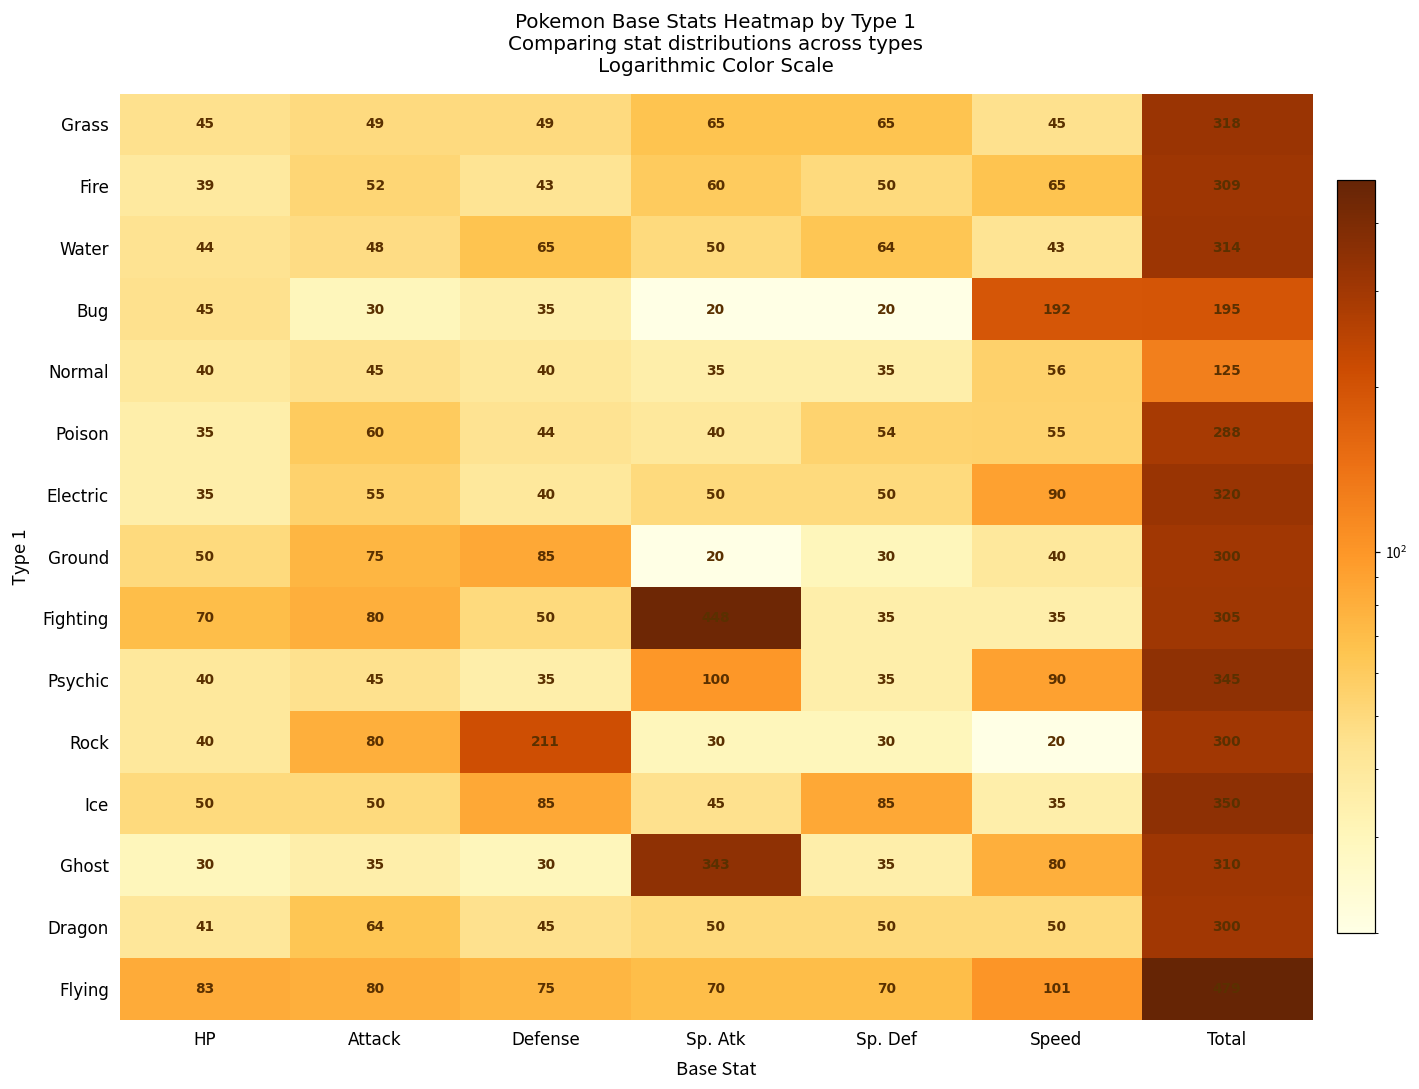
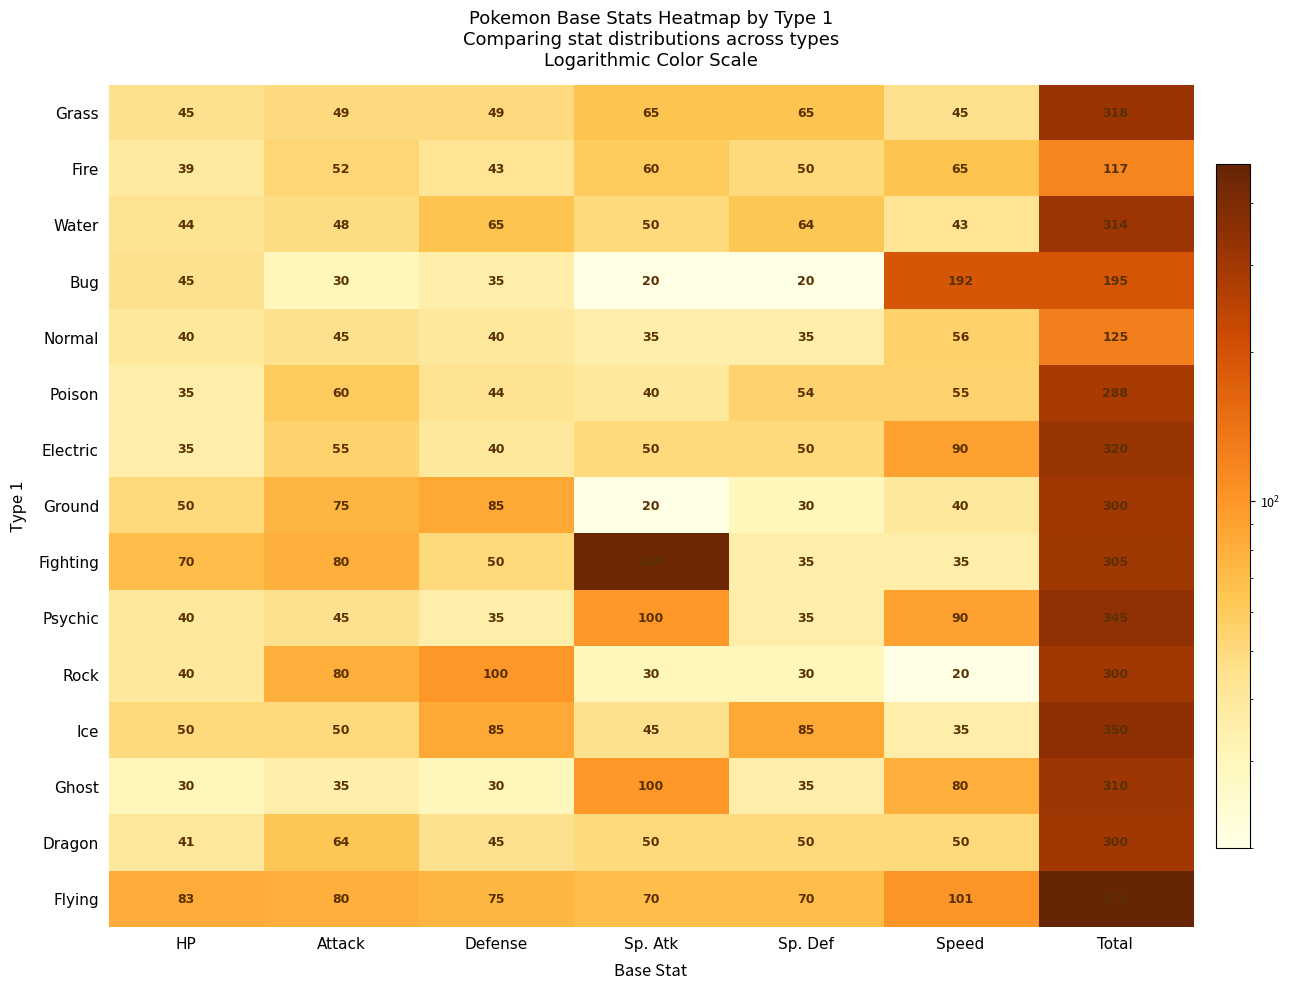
  {
    "Grass": {
      "HP": 45,
      "Attack": 49,
      "Defense": 49,
      "Sp. Atk": 65,
      "Sp. Def": 65,
      "Speed": 45,
      "Total": 318
    },
    "Fire": {
      "HP": 39,
      "Attack": 52,
      "Defense": 43,
      "Sp. Atk": 60,
      "Sp. Def": 50,
      "Speed": 65,
-     "Total": 309
+     "Total": 117
    },
    "Water": {
      "HP": 44,
      "Attack": 48,
      "Defense": 65,
      "Sp. Atk": 50,
      "Sp. Def": 64,
      "Speed": 43,
      "Total": 314
    },
    "Bug": {
      "HP": 45,
      "Attack": 30,
      "Defense": 35,
      "Sp. Atk": 20,
      "Sp. Def": 20,
      "Speed": 192,
      "Total": 195
    },
    "Normal": {
      "HP": 40,
      "Attack": 45,
      "Defense": 40,
      "Sp. Atk": 35,
      "Sp. Def": 35,
      "Speed": 56,
      "Total": 125
    },
    "Poison": {
      "HP": 35,
      "Attack": 60,
      "Defense": 44,
      "Sp. Atk": 40,
      "Sp. Def": 54,
      "Speed": 55,
      "Total": 288
    },
    "Electric": {
      "HP": 35,
      "Attack": 55,
      "Defense": 40,
      "Sp. Atk": 50,
      "Sp. Def": 50,
      "Speed": 90,
      "Total": 320
    },
    "Ground": {
      "HP": 50,
      "Attack": 75,
      "Defense": 85,
      "Sp. Atk": 20,
      "Sp. Def": 30,
      "Speed": 40,
      "Total": 300
    },
    "Fighting": {
      "HP": 70,
      "Attack": 80,
      "Defense": 50,
      "Sp. Def": 35,
      "Speed": 35,
      "Total": 305
    },
    "Psychic": {
      "HP": 40,
      "Attack": 45,
      "Defense": 35,
      "Sp. Atk": 100,
      "Sp. Def": 35,
      "Speed": 90,
      "Total": 345
    },
    "Rock": {
      "HP": 40,
      "Attack": 80,
-     "Defense": 211,
+     "Defense": 100,
      "Sp. Atk": 30,
      "Sp. Def": 30,
      "Speed": 20,
      "Total": 300
    },
    "Ice": {
      "HP": 50,
      "Attack": 50,
      "Defense": 85,
      "Sp. Atk": 45,
      "Sp. Def": 85,
      "Speed": 35,
      "Total": 350
    },
    "Ghost": {
      "HP": 30,
      "Attack": 35,
      "Defense": 30,
-     "Sp. Atk": 343,
+     "Sp. Atk": 100,
      "Sp. Def": 35,
      "Speed": 80,
      "Total": 310
    },
    "Dragon": {
      "HP": 41,
      "Attack": 64,
      "Defense": 45,
      "Sp. Atk": 50,
      "Sp. Def": 50,
      "Speed": 50,
      "Total": 300
    },
    "Flying": {
      "HP": 83,
      "Attack": 80,
      "Defense": 75,
      "Sp. Atk": 70,
      "Sp. Def": 70,
      "Speed": 101
    }
  }
